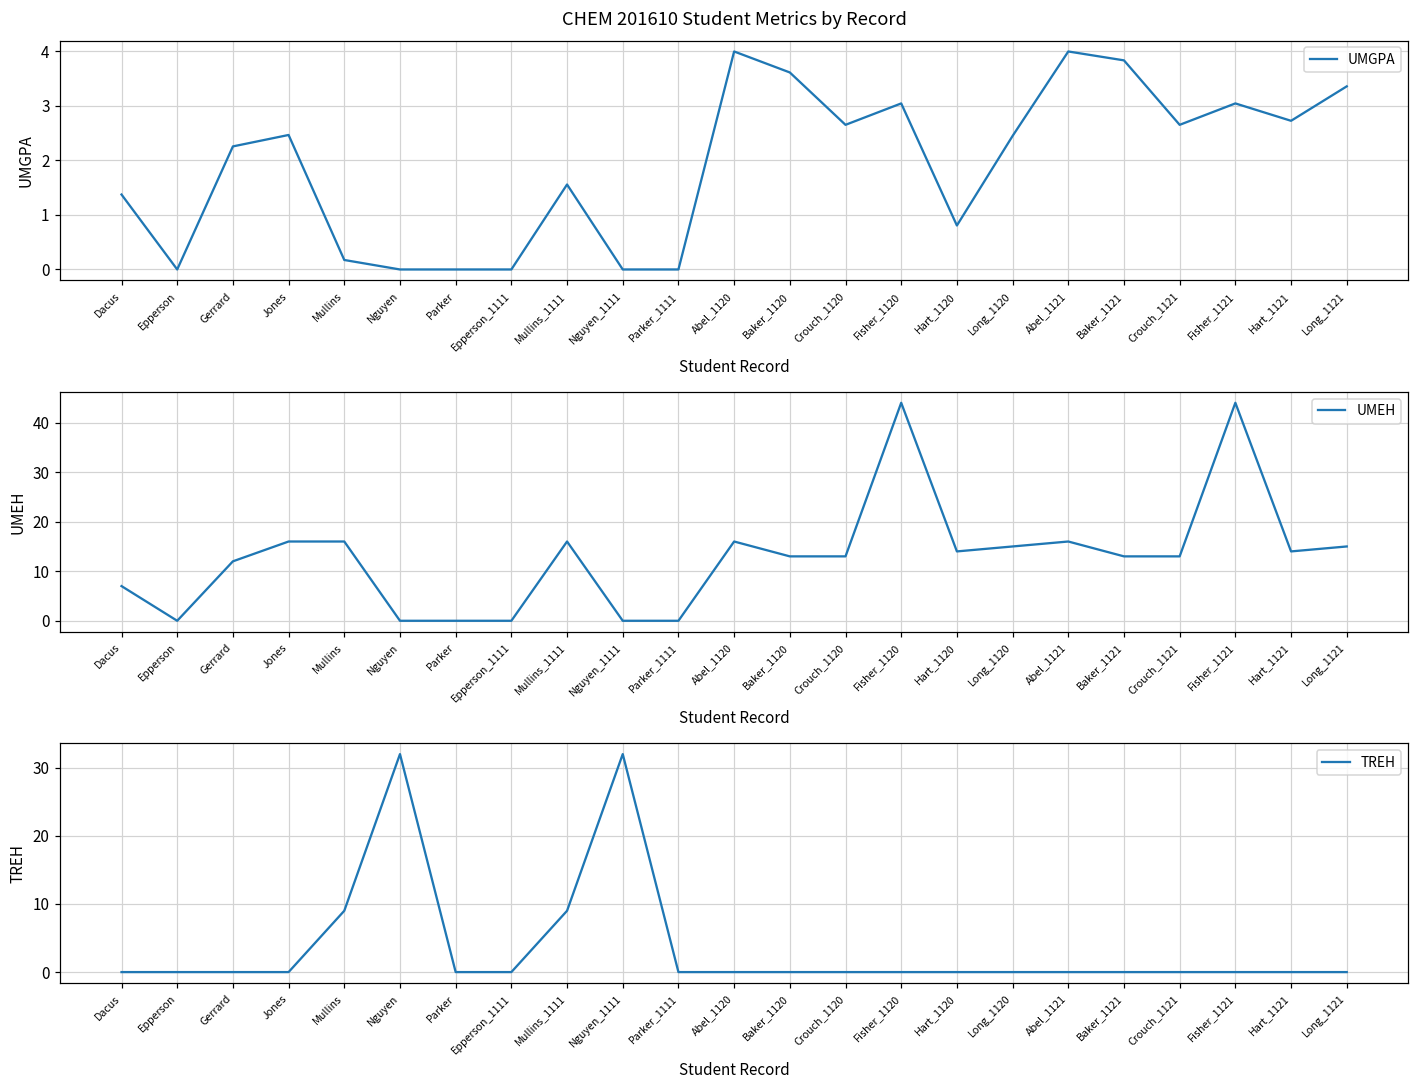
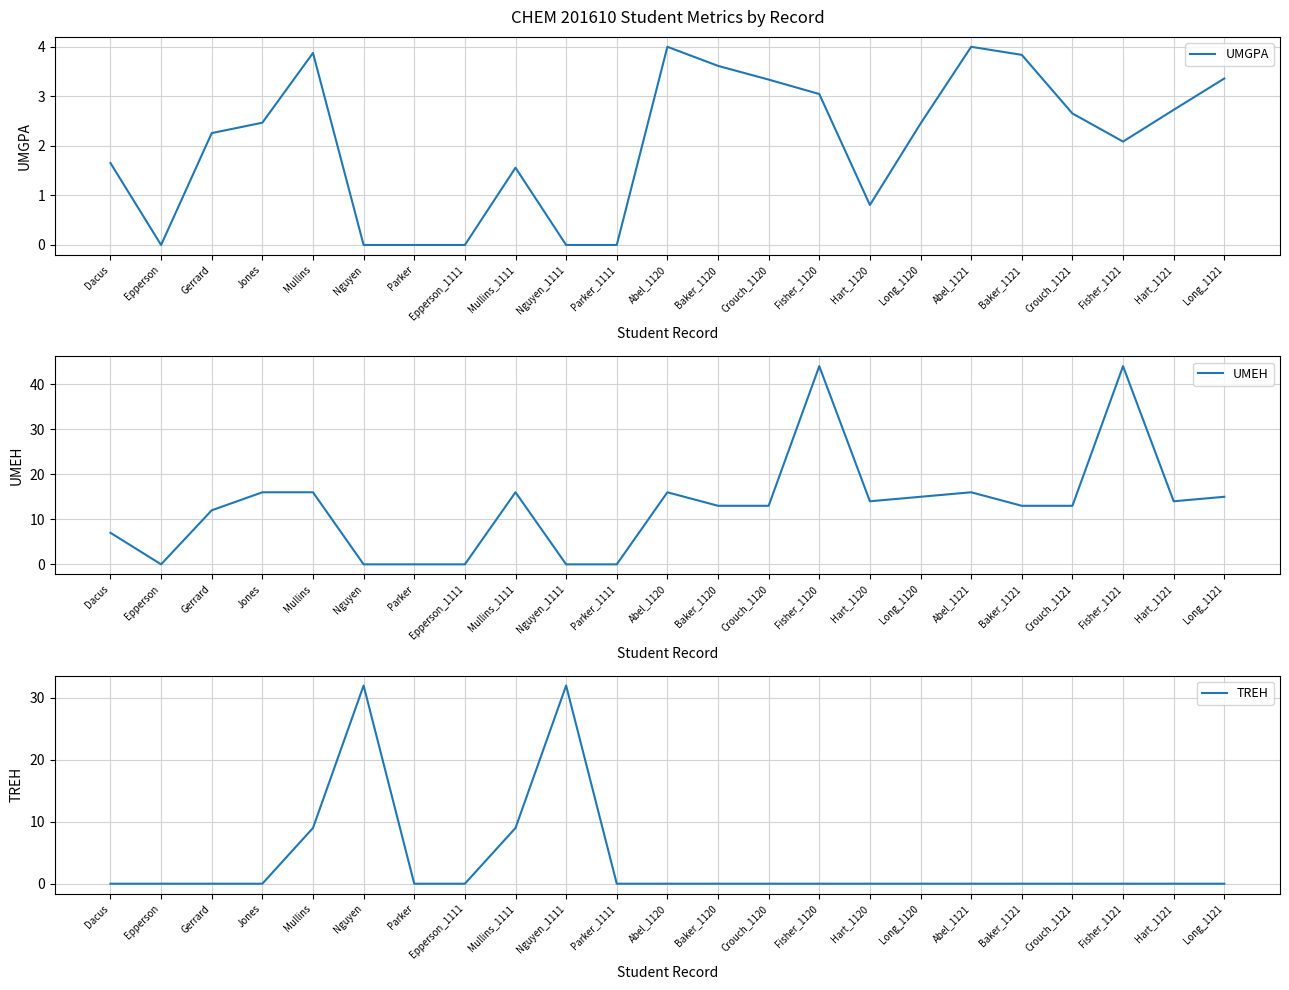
  {
    "CHEM 201610 Student Metrics by Record": {
-     "Dacus": 1.4,
+     "Dacus": 1.7,
      "Epperson": 0.0,
      "Gerrard": 2.3,
      "Jones": 2.5,
-     "Mullins": 0.2,
+     "Mullins": 3.9,
      "Nguyen": 0.0,
      "Parker": 0.0,
      "Epperson_1111": 0.0,
      "Mullins_1111": 1.6,
      "Nguyen_1111": 0.0,
      "Parker_1111": 0.0,
      "Abel_1120": 4.0,
      "Baker_1120": 3.6,
-     "Crouch_1120": 2.7,
+     "Crouch_1120": 3.3,
      "Fisher_1120": 3.0,
      "Hart_1120": 0.8,
      "Long_1120": 2.5,
      "Abel_1121": 4.0,
      "Baker_1121": 3.8,
      "Crouch_1121": 2.7,
-     "Fisher_1121": 3.0,
+     "Fisher_1121": 2.1,
      "Hart_1121": 2.7,
      "Long_1121": 3.4
    }
  }
